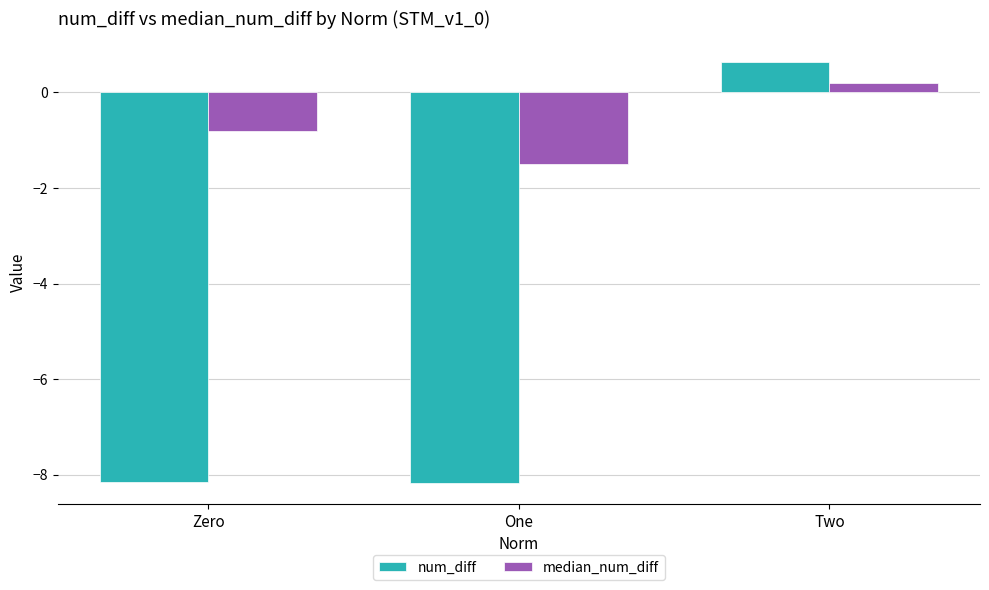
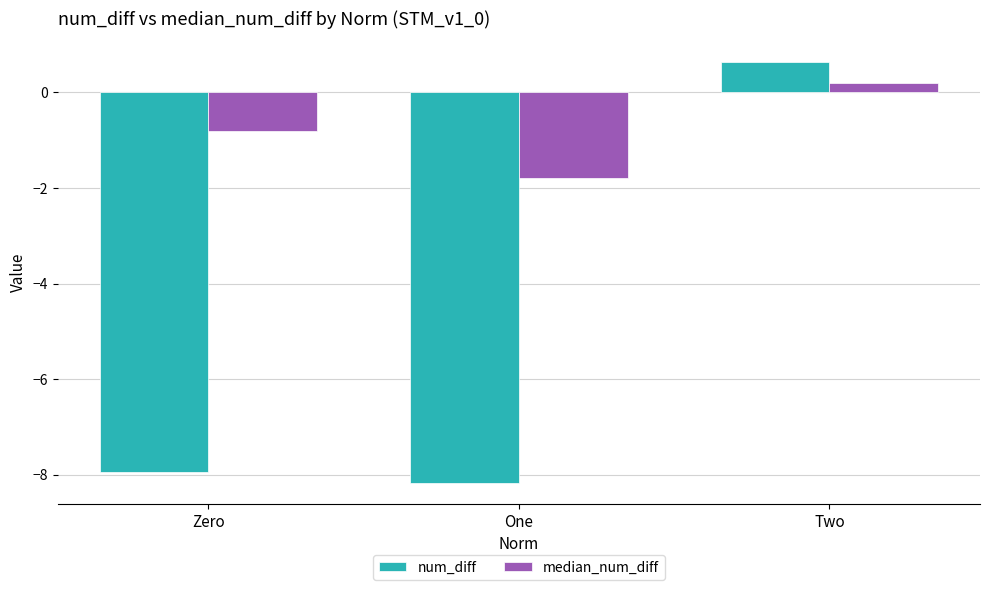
  {
    "num_diff": {
-     "Zero": -8.2,
+     "Zero": -8.0,
      "One": -8.2,
      "Two": 0.6
    },
    "median_num_diff": {
      "Zero": -0.8,
-     "One": -1.5,
+     "One": -1.8,
      "Two": 0.2
    }
  }
